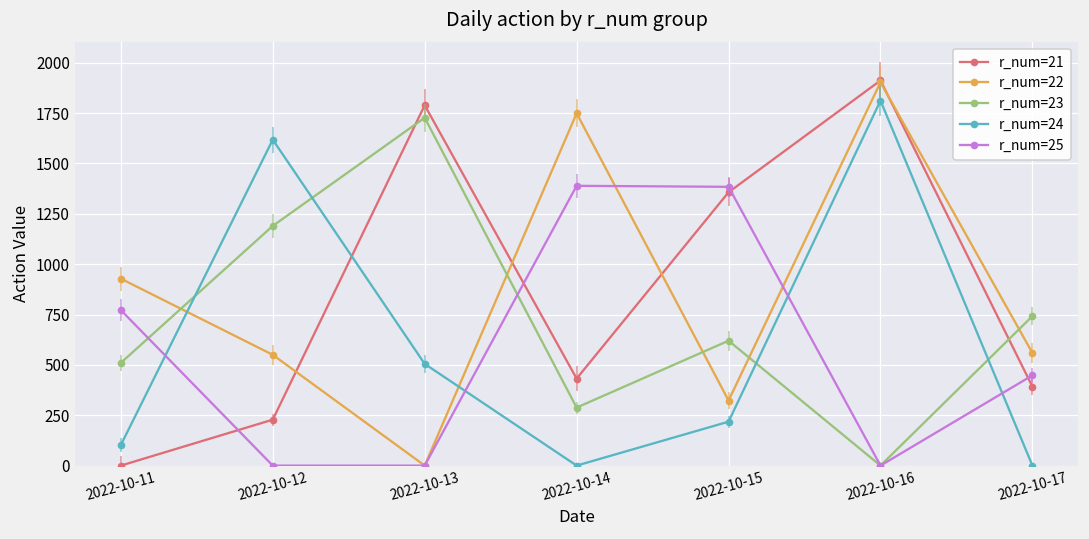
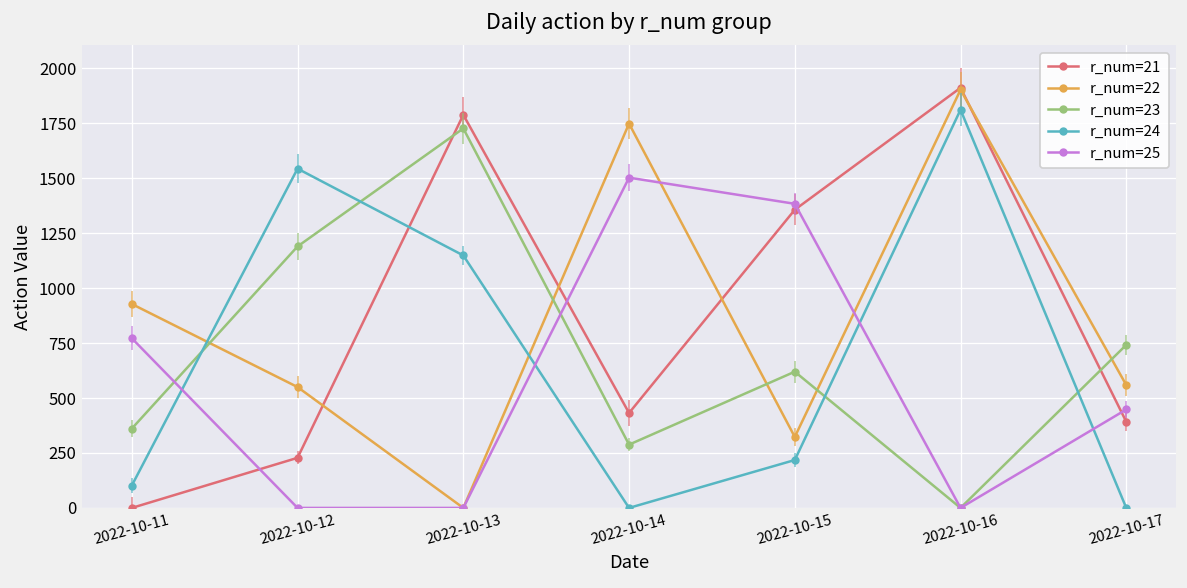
  {
    "r_num=21": {
      "2022-10-11": 0,
      "2022-10-12": 230,
      "2022-10-13": 1790,
      "2022-10-14": 430,
      "2022-10-15": 1360,
      "2022-10-17": 390
    },
    "r_num=22": {
      "2022-10-11": 930,
      "2022-10-12": 550,
      "2022-10-14": 1750,
      "2022-10-15": 320,
      "2022-10-17": 560
    },
    "r_num=23": {
-     "2022-10-11": 510,
+     "2022-10-11": 360,
      "2022-10-12": 1190,
      "2022-10-13": 1730,
      "2022-10-14": 290,
      "2022-10-15": 620,
      "2022-10-17": 740
    },
    "r_num=24": {
      "2022-10-11": 100,
-     "2022-10-12": 1620,
-     "2022-10-13": 510,
+     "2022-10-12": 1540,
+     "2022-10-13": 1150,
      "2022-10-14": 0,
      "2022-10-15": 220,
      "2022-10-16": 1810,
      "2022-10-17": 0
    },
    "r_num=25": {
      "2022-10-11": 770,
      "2022-10-12": 0,
-     "2022-10-14": 1390,
+     "2022-10-14": 1500,
      "2022-10-15": 1380,
      "2022-10-17": 450
    }
  }
